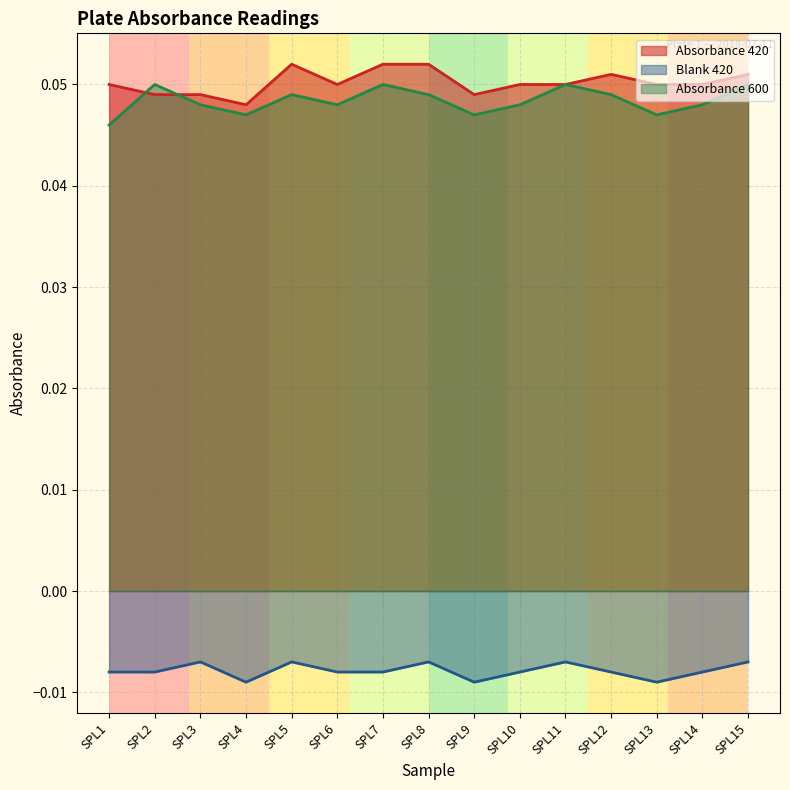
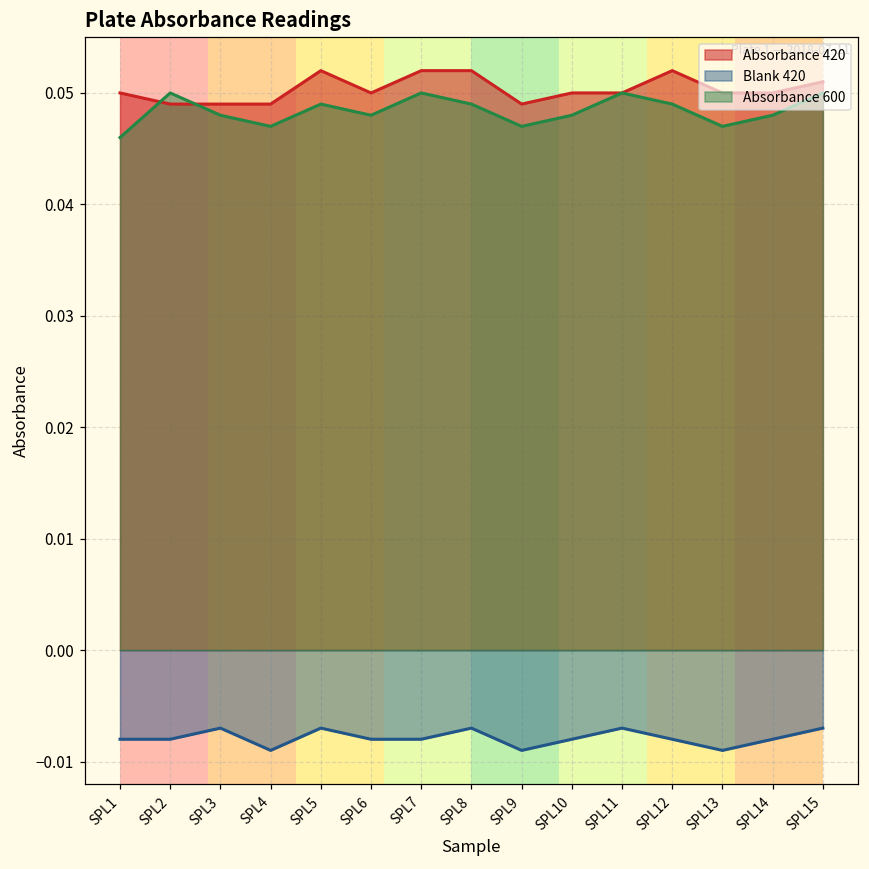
  {
    "Absorbance 420": {
      "SPL1": 0.050,
      "SPL2": 0.049,
      "SPL3": 0.049,
-     "SPL4": 0.048,
+     "SPL4": 0.049,
      "SPL5": 0.052,
      "SPL6": 0.050,
      "SPL7": 0.052,
      "SPL8": 0.052,
      "SPL9": 0.049,
      "SPL10": 0.050,
-     "SPL12": 0.051
+     "SPL12": 0.052
    }
  }
